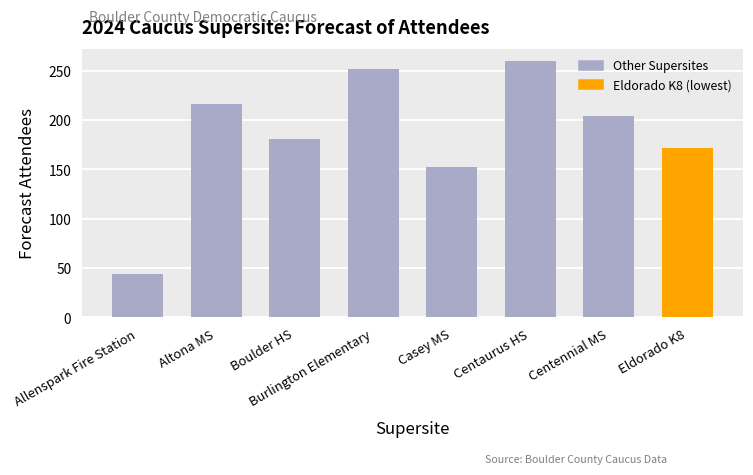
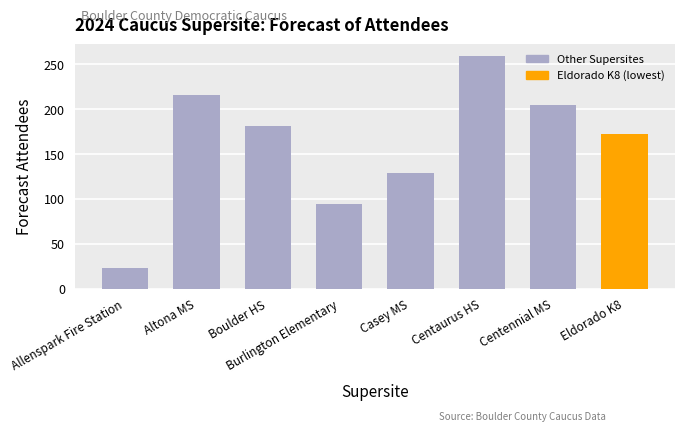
  {
-   "Allenspark Fire Station": 40,
+   "Allenspark Fire Station": 20,
    "Altona MS": 220,
    "Boulder HS": 180,
-   "Burlington Elementary": 250,
-   "Casey MS": 150,
+   "Burlington Elementary": 90,
+   "Casey MS": 130,
    "Centaurus HS": 260,
    "Centennial MS": 200,
    "Eldorado K8": 170
  }
